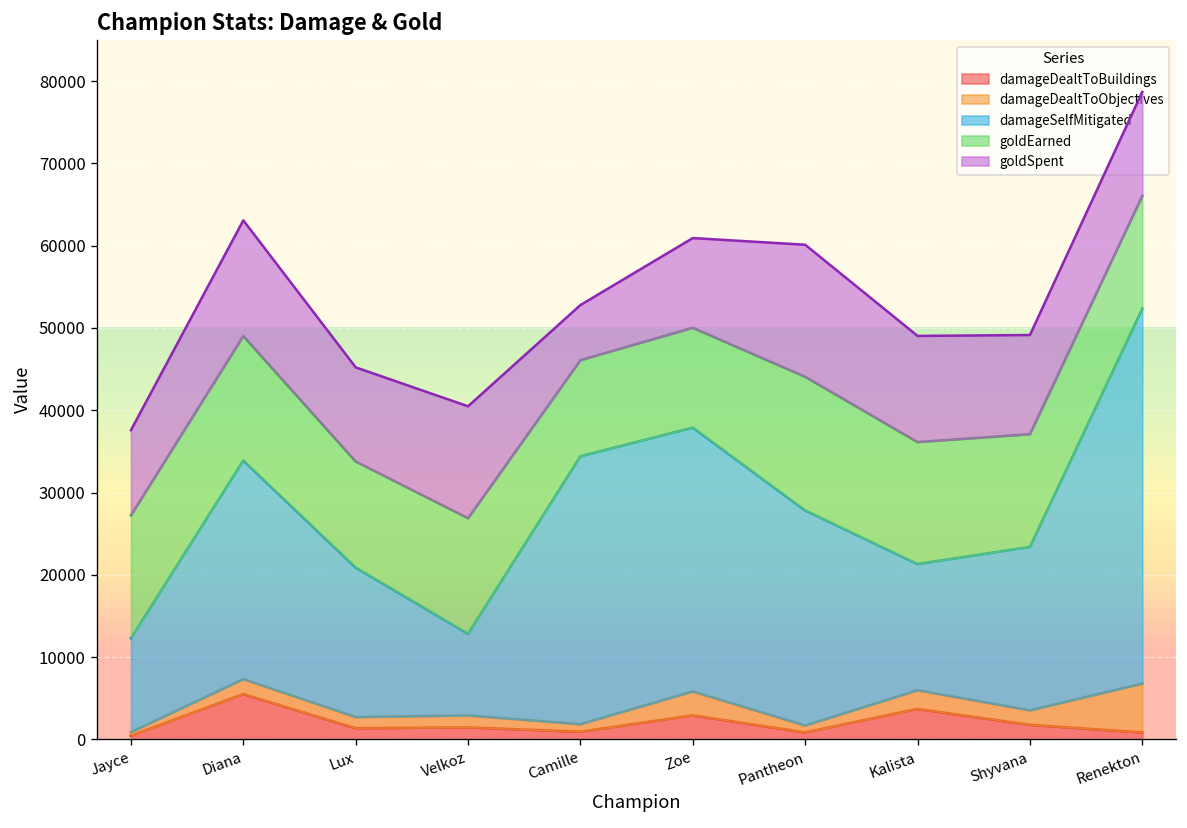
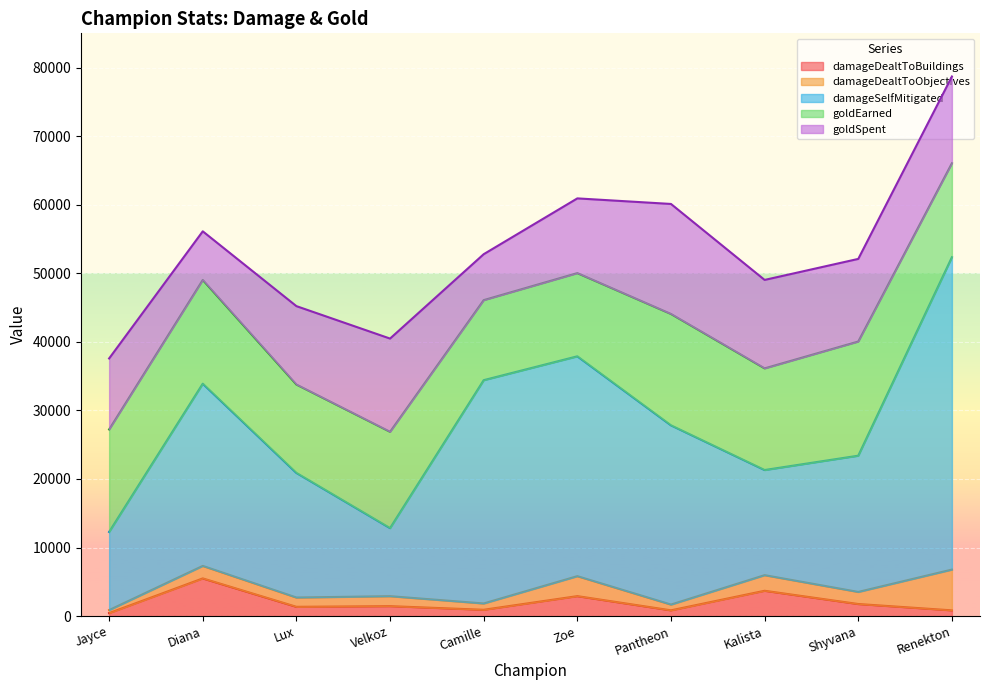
  {
    "damageDealtToBuildings": {
      "Jayce": 0,
      "Diana": 5000,
      "Lux": 1000,
      "Velkoz": 1000,
      "Camille": 1000,
      "Zoe": 3000,
      "Pantheon": 1000,
      "Kalista": 4000,
      "Shyvana": 2000,
      "Renekton": 1000
    },
    "damageDealtToObjectives": {
      "Jayce": 0,
      "Diana": 2000,
      "Lux": 1000,
      "Velkoz": 1000,
      "Camille": 1000,
      "Zoe": 3000,
      "Pantheon": 1000,
      "Kalista": 2000,
      "Shyvana": 2000,
      "Renekton": 6000
    },
    "damageSelfMitigated": {
      "Jayce": 11000,
      "Diana": 27000,
      "Lux": 18000,
      "Velkoz": 10000,
      "Camille": 33000,
      "Zoe": 32000,
      "Pantheon": 26000,
      "Kalista": 15000,
      "Shyvana": 20000,
      "Renekton": 46000
    },
    "goldEarned": {
      "Jayce": 15000,
      "Diana": 15000,
      "Lux": 13000,
      "Velkoz": 14000,
      "Camille": 12000,
      "Zoe": 12000,
      "Pantheon": 16000,
      "Kalista": 15000,
-     "Shyvana": 14000,
+     "Shyvana": 17000,
      "Renekton": 14000
    },
    "goldSpent": {
      "Jayce": 10000,
-     "Diana": 14000,
+     "Diana": 7000,
      "Lux": 11000,
      "Velkoz": 14000,
      "Camille": 7000,
      "Zoe": 11000,
      "Pantheon": 16000,
      "Kalista": 13000,
      "Shyvana": 12000
    }
  }
